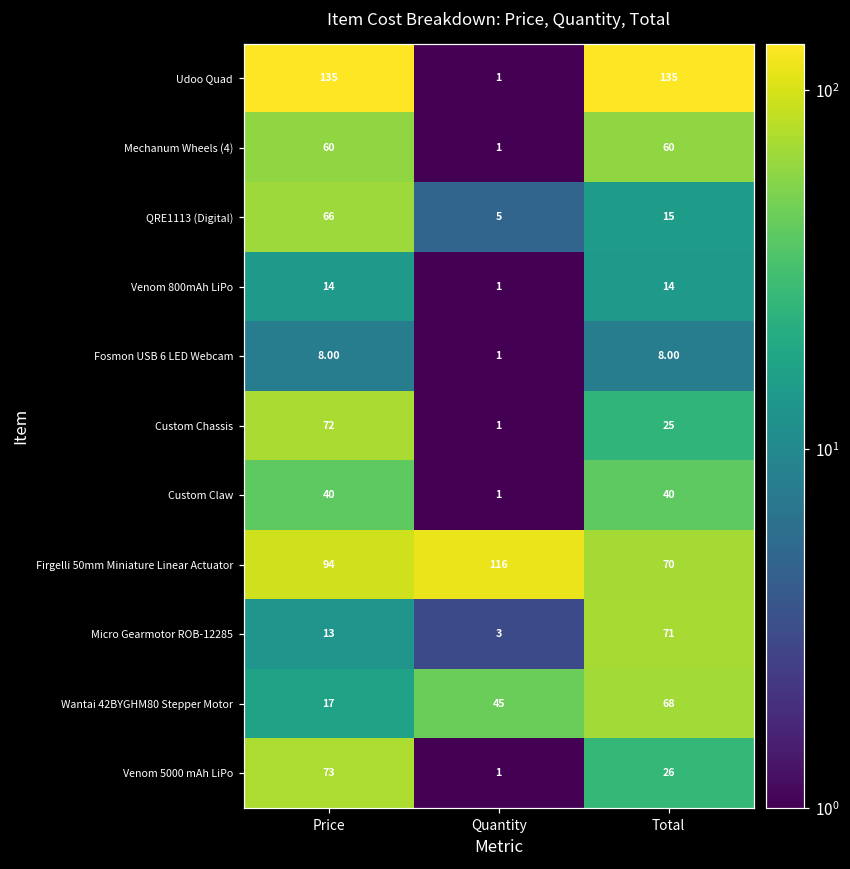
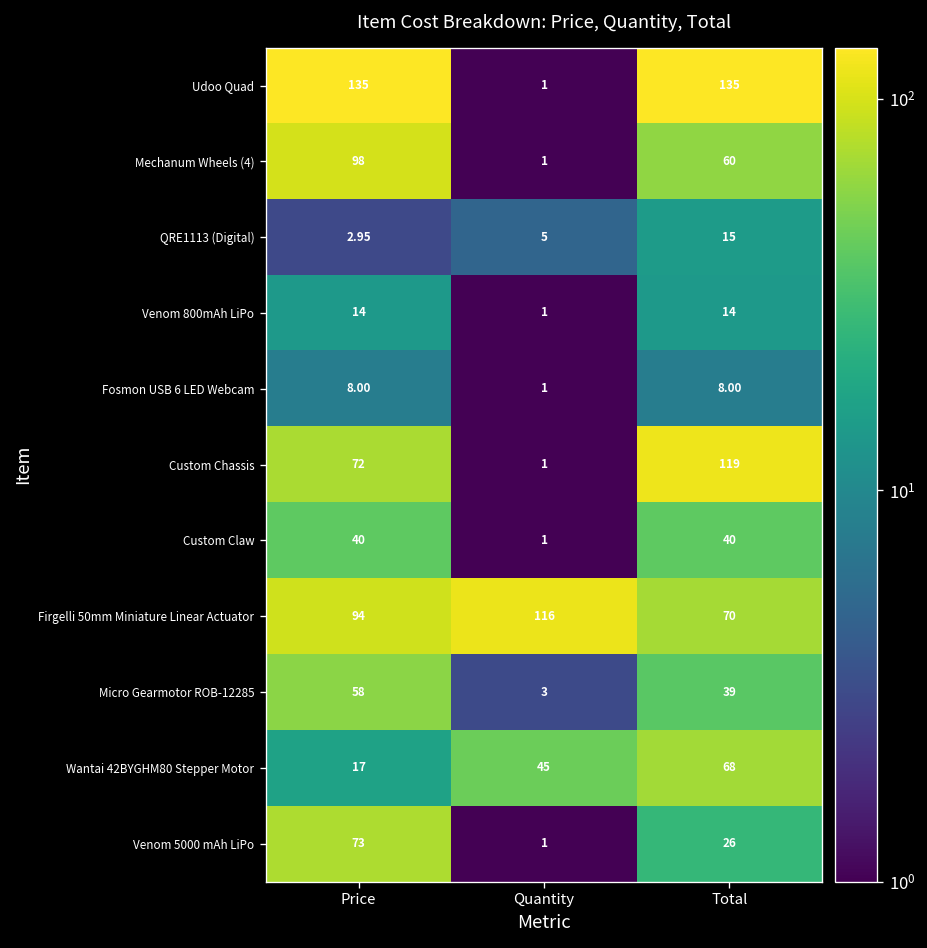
  {
    "Udoo Quad": {
      "Price": 135,
      "Quantity": 1,
      "Total": 135
    },
    "Mechanum Wheels (4)": {
-     "Price": 60,
+     "Price": 98,
      "Quantity": 1,
      "Total": 60
    },
    "QRE1113 (Digital)": {
-     "Price": 66,
+     "Price": 2.95,
      "Quantity": 5,
      "Total": 15
    },
    "Venom 800mAh LiPo": {
      "Price": 14,
      "Quantity": 1,
      "Total": 14
    },
    "Fosmon USB 6 LED Webcam": {
      "Price": 8.00,
      "Quantity": 1,
      "Total": 8.00
    },
    "Custom Chassis": {
      "Price": 72,
      "Quantity": 1,
-     "Total": 25
+     "Total": 119
    },
    "Custom Claw": {
      "Price": 40,
      "Quantity": 1,
      "Total": 40
    },
    "Firgelli 50mm Miniature Linear Actuator": {
      "Price": 94,
      "Quantity": 116,
      "Total": 70
    },
    "Micro Gearmotor ROB-12285": {
-     "Price": 13,
+     "Price": 58,
      "Quantity": 3,
-     "Total": 71
+     "Total": 39
    },
    "Wantai 42BYGHM80 Stepper Motor": {
      "Price": 17,
      "Quantity": 45,
      "Total": 68
    },
    "Venom 5000 mAh LiPo": {
      "Price": 73,
      "Quantity": 1,
      "Total": 26
    }
  }
